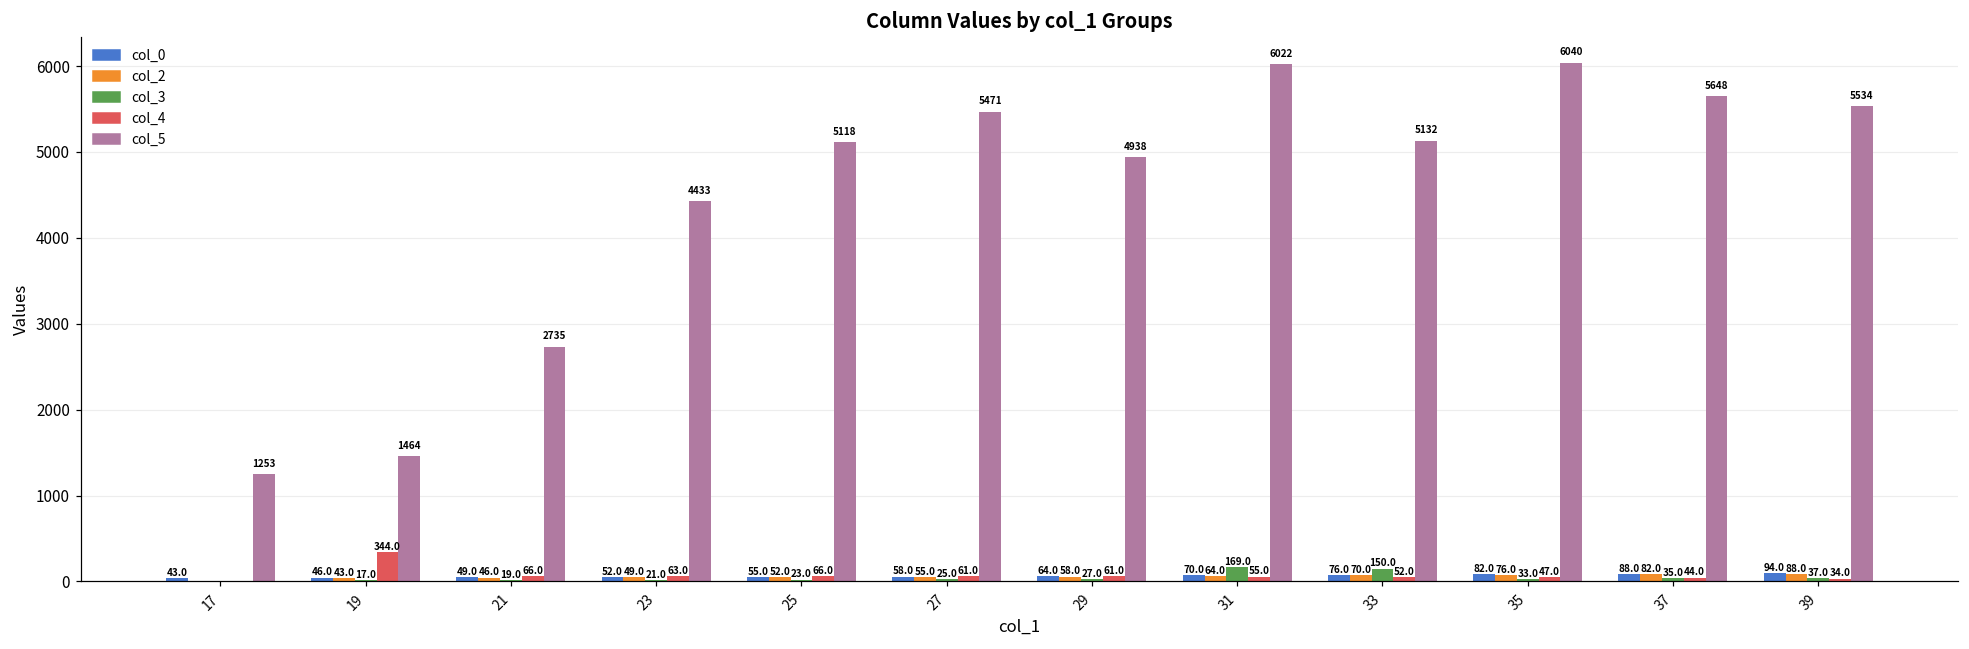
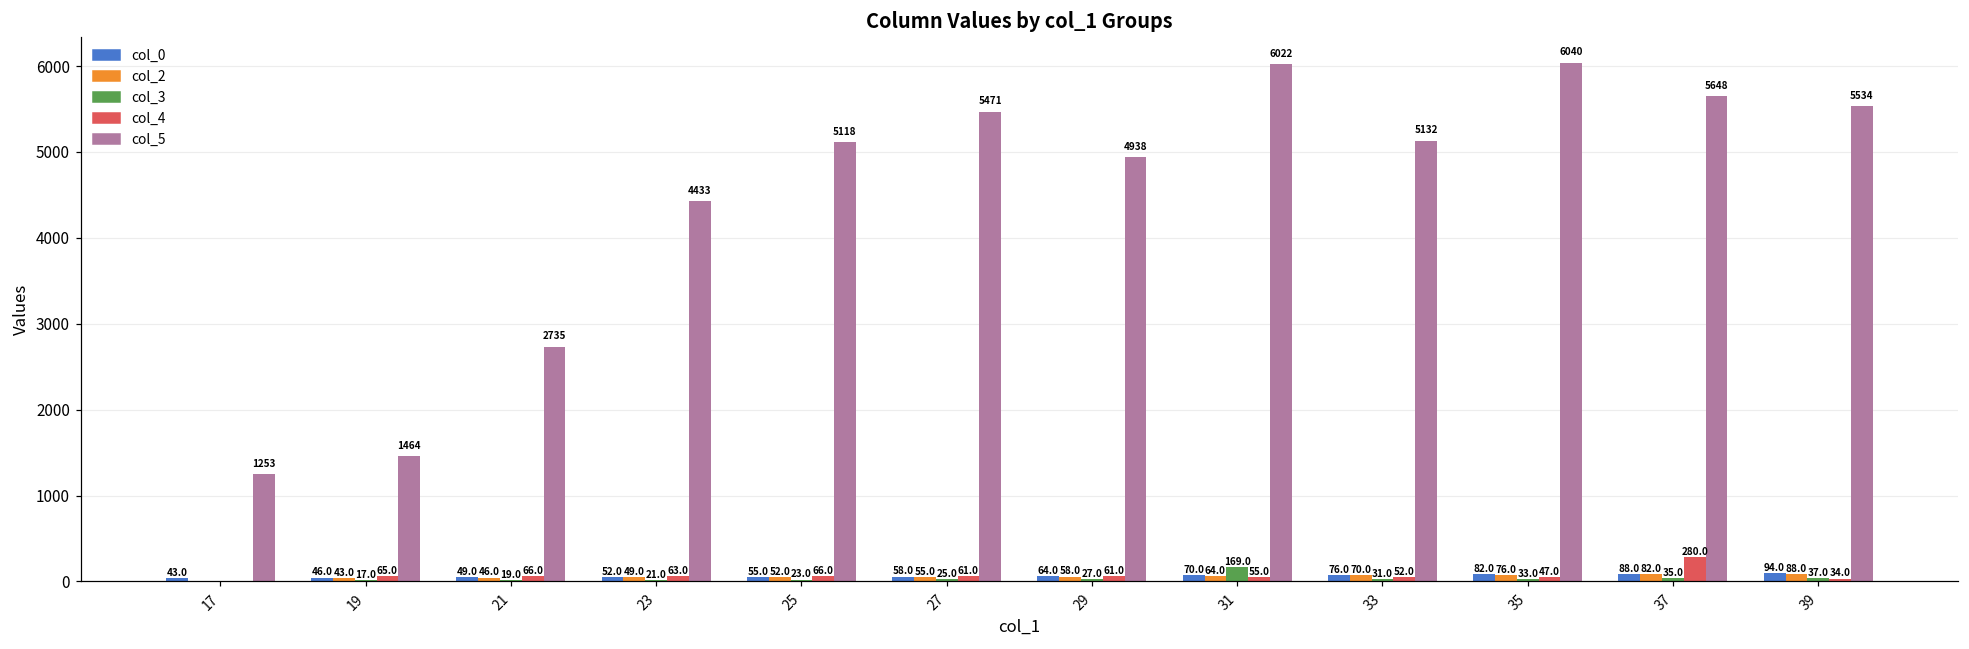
  {
    "col_0": {
      "17": 43.0,
      "19": 46.0,
      "21": 49.0,
      "23": 52.0,
      "25": 55.0,
      "27": 58.0,
      "29": 64.0,
      "31": 70.0,
      "33": 76.0,
      "35": 82.0,
      "37": 88.0,
      "39": 94.0
    },
    "col_2": {
      "19": 43.0,
      "21": 46.0,
      "23": 49.0,
      "25": 52.0,
      "27": 55.0,
      "29": 58.0,
      "31": 64.0,
      "33": 70.0,
      "35": 76.0,
      "37": 82.0,
      "39": 88.0
    },
    "col_3": {
      "19": 17.0,
      "21": 19.0,
      "23": 21.0,
      "25": 23.0,
      "27": 25.0,
      "29": 27.0,
      "31": 169.0,
-     "33": 150.0,
+     "33": 31.0,
      "35": 33.0,
      "37": 35.0,
      "39": 37.0
    },
    "col_4": {
-     "19": 344.0,
+     "19": 65.0,
      "21": 66.0,
      "23": 63.0,
      "25": 66.0,
      "27": 61.0,
      "29": 61.0,
      "31": 55.0,
      "33": 52.0,
      "35": 47.0,
-     "37": 44.0,
+     "37": 280.0,
      "39": 34.0
    },
    "col_5": {
      "17": 1253,
      "19": 1464,
      "21": 2735,
      "23": 4433,
      "25": 5118,
      "27": 5471,
      "29": 4938,
      "31": 6022,
      "33": 5132,
      "35": 6040,
      "37": 5648,
      "39": 5534
    }
  }
